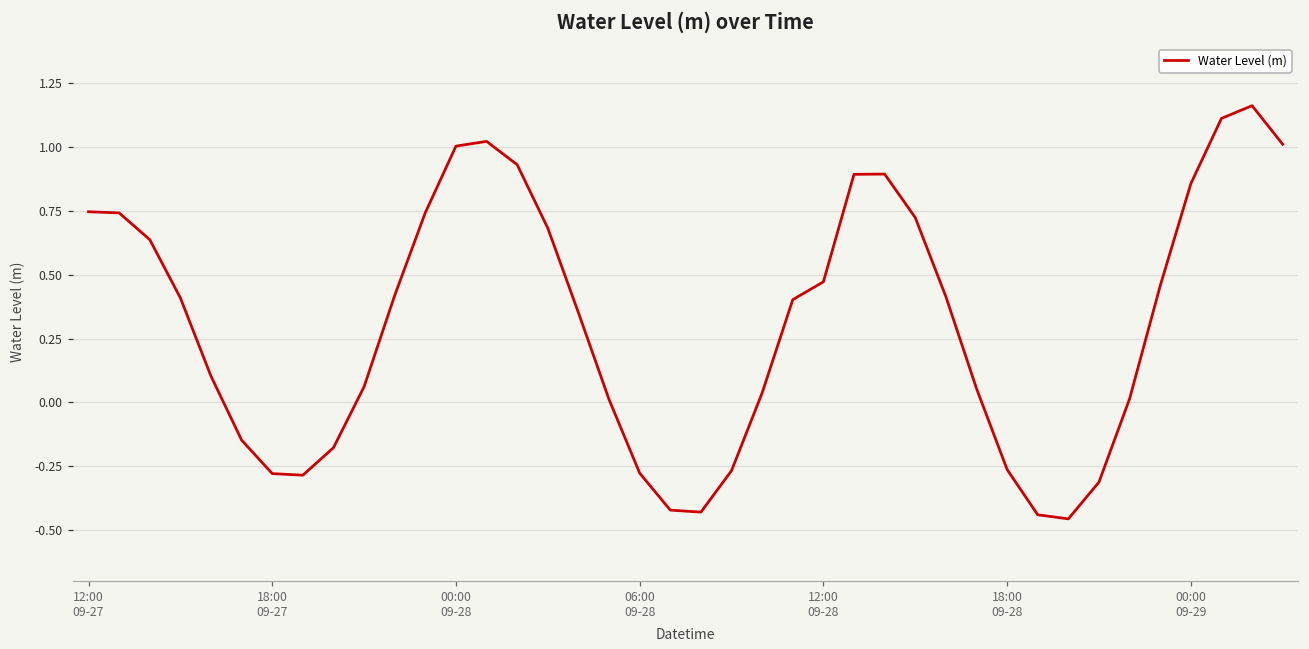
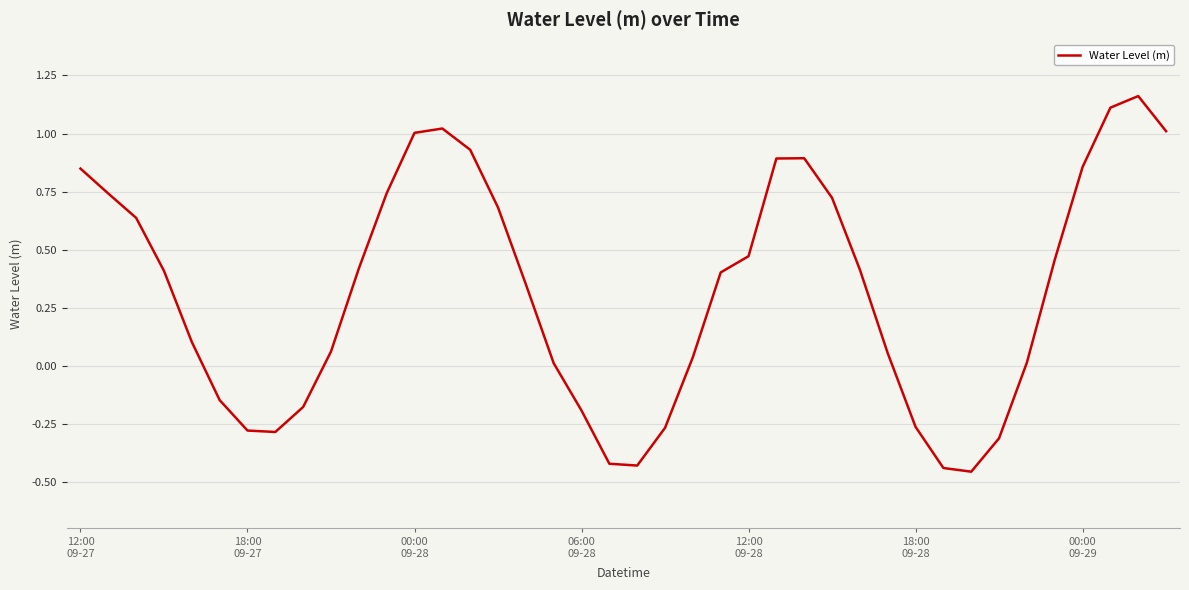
  {
-   "12:00 09-27": 0.75,
+   "12:00 09-27": 0.85,
    "18:00 09-27": -0.28,
    "00:00 09-28": 1.00,
-   "06:00 09-28": -0.28,
+   "06:00 09-28": -0.19,
    "12:00 09-28": 0.47,
    "18:00 09-28": -0.26,
    "00:00 09-29": 0.86
  }
